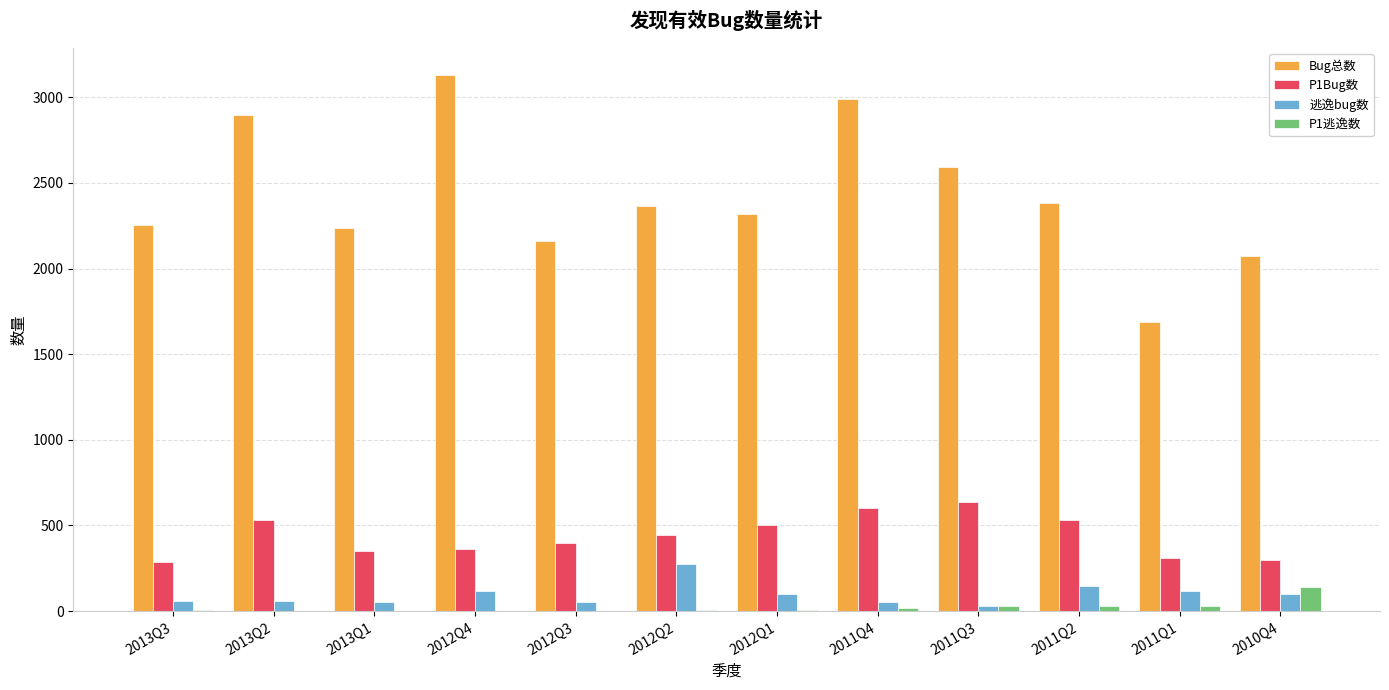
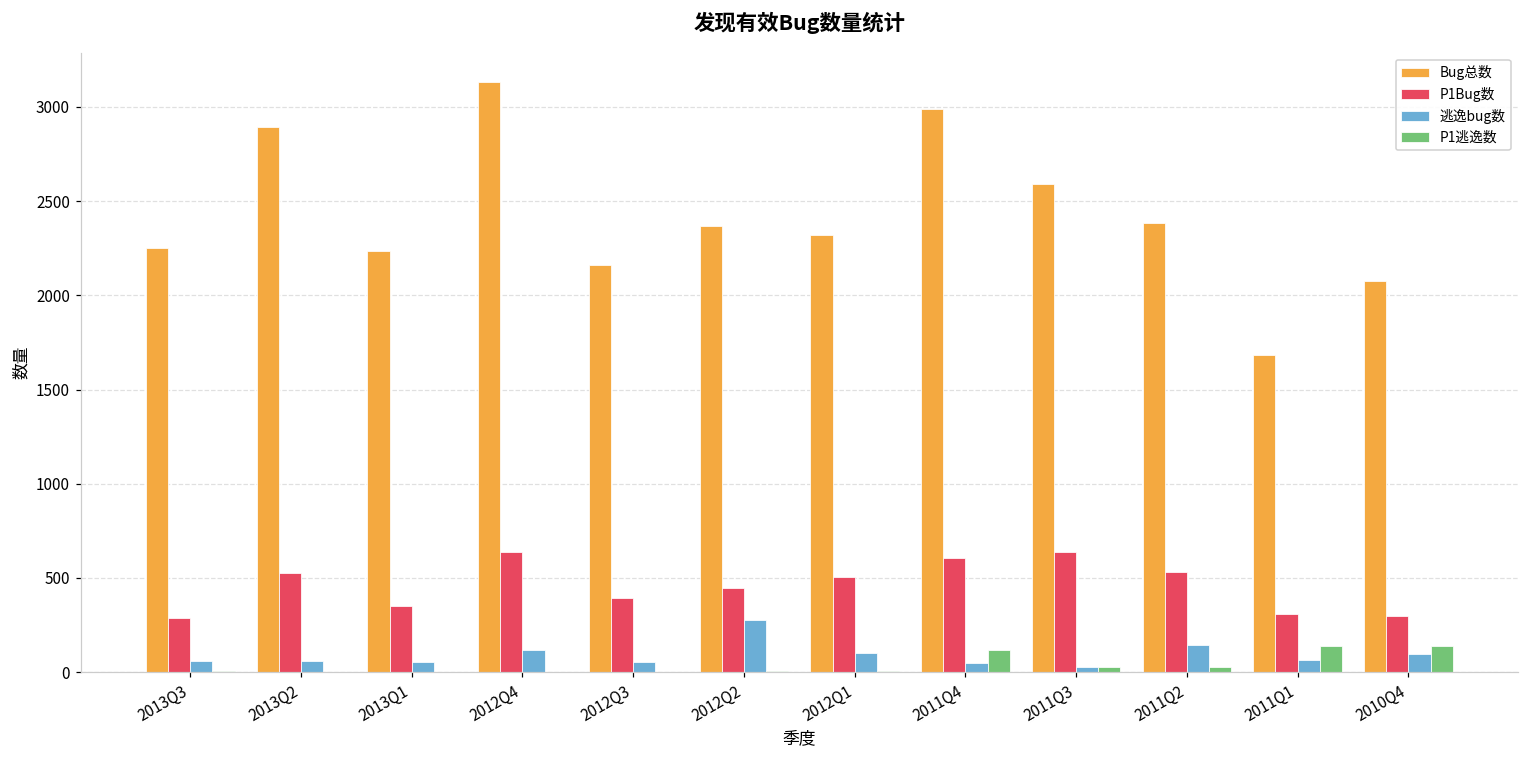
  {
    "Bug总数": {
      "2013Q3": 2250,
      "2013Q2": 2900,
      "2013Q1": 2240,
      "2012Q4": 3130,
      "2012Q3": 2160,
      "2012Q2": 2370,
      "2012Q1": 2320,
      "2011Q4": 2990,
      "2011Q3": 2590,
      "2011Q2": 2380,
      "2011Q1": 1690,
      "2010Q4": 2070
    },
    "P1Bug数": {
      "2013Q3": 290,
      "2013Q2": 530,
      "2013Q1": 350,
-     "2012Q4": 370,
+     "2012Q4": 640,
      "2012Q3": 400,
      "2012Q2": 450,
      "2012Q1": 500,
      "2011Q4": 600,
      "2011Q3": 640,
      "2011Q2": 530,
      "2011Q1": 310,
      "2010Q4": 300
    },
    "逃逸bug数": {
      "2013Q3": 60,
      "2013Q2": 60,
      "2013Q1": 50,
      "2012Q4": 120,
      "2012Q3": 60,
      "2012Q2": 280,
      "2012Q1": 100,
      "2011Q4": 50,
      "2011Q3": 30,
      "2011Q2": 150,
-     "2011Q1": 120,
+     "2011Q1": 60,
      "2010Q4": 100
    },
    "P1逃逸数": {
-     "2011Q4": 20,
+     "2011Q4": 120,
      "2011Q3": 30,
      "2011Q2": 30,
-     "2011Q1": 30,
+     "2011Q1": 140,
      "2010Q4": 140
    }
  }
